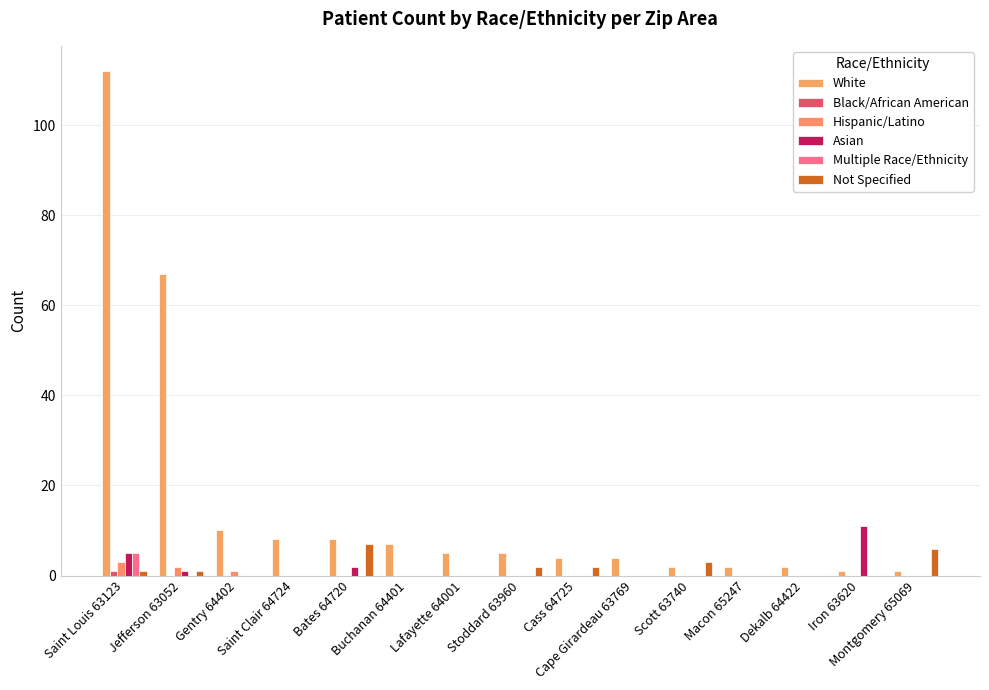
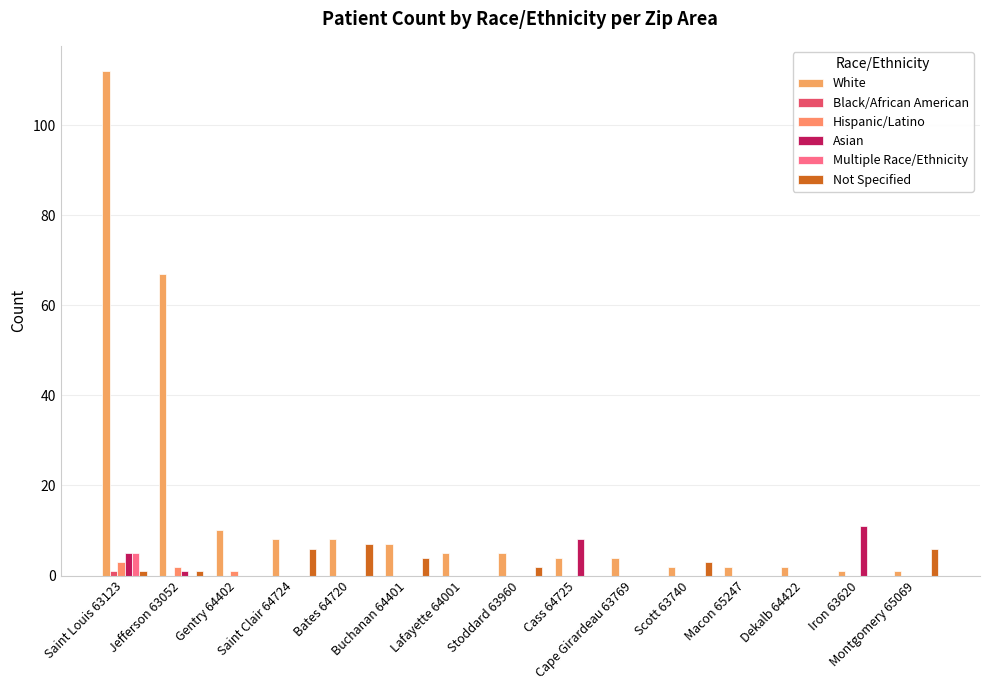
  {
    "Asian": {
      "Saint Louis 63123": 5,
      "Jefferson 63052": 1,
      "Gentry 64402": 0,
      "Saint Clair 64724": 0,
-     "Bates 64720": 2,
+     "Bates 64720": 0,
      "Buchanan 64401": 0,
      "Lafayette 64001": 0,
      "Stoddard 63960": 0,
-     "Cass 64725": 0,
+     "Cass 64725": 8,
      "Cape Girardeau 63769": 0,
      "Scott 63740": 0,
      "Macon 65247": 0,
      "Dekalb 64422": 0,
      "Iron 63620": 11,
      "Montgomery 65069": 0
    },
    "Not Specified": {
      "Saint Louis 63123": 1,
      "Jefferson 63052": 1,
      "Gentry 64402": 0,
-     "Saint Clair 64724": 0,
+     "Saint Clair 64724": 6,
      "Bates 64720": 7,
-     "Buchanan 64401": 0,
+     "Buchanan 64401": 4,
      "Lafayette 64001": 0,
      "Stoddard 63960": 2,
-     "Cass 64725": 2,
+     "Cass 64725": 0,
      "Cape Girardeau 63769": 0,
      "Scott 63740": 3,
      "Macon 65247": 0,
      "Dekalb 64422": 0,
      "Iron 63620": 0,
      "Montgomery 65069": 6
    }
  }
